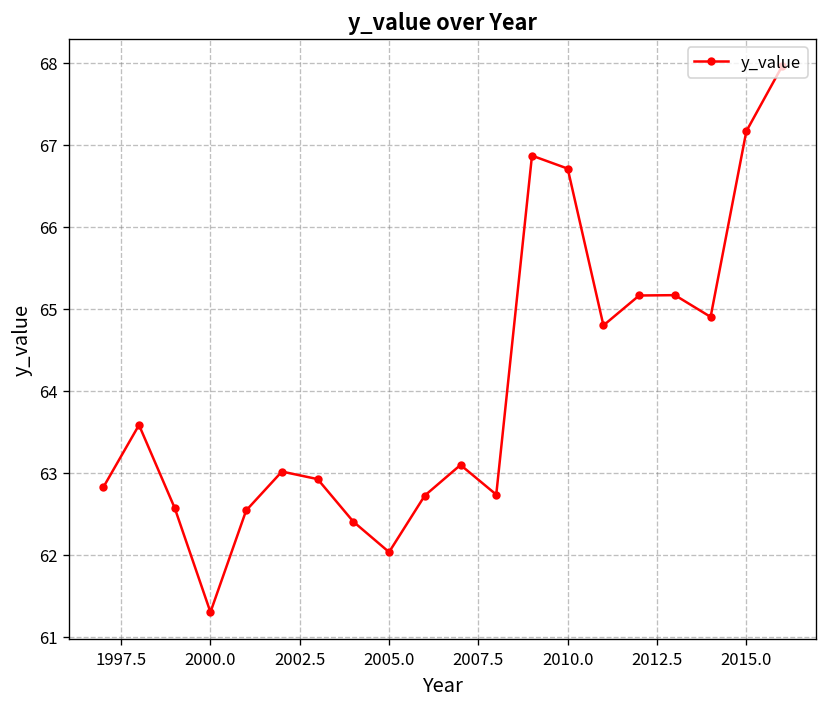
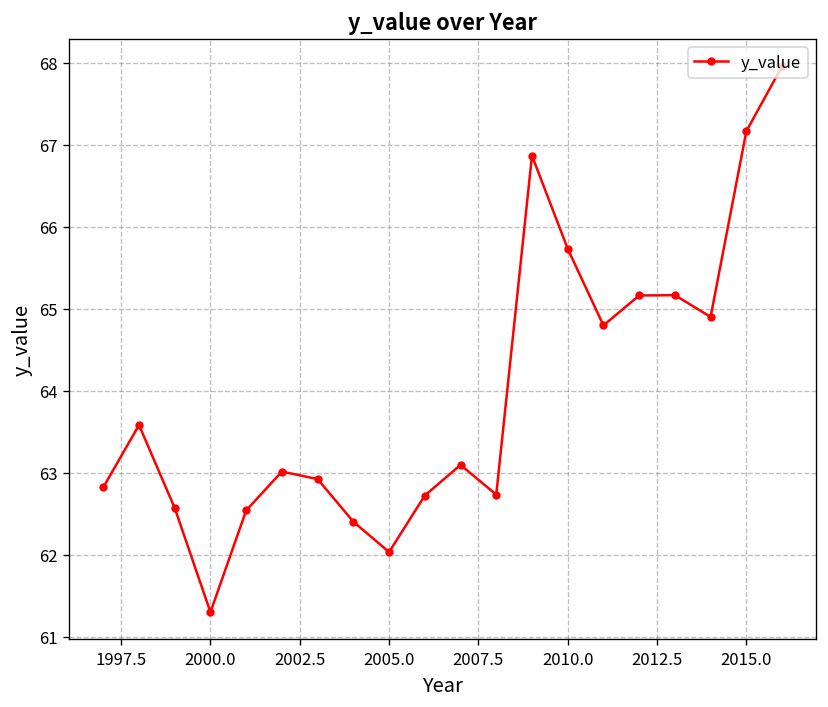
  {
    "2000.0": 61.3,
    "2005.0": 62.0,
-   "2010.0": 66.7,
+   "2010.0": 65.7,
    "2015.0": 67.2
  }
